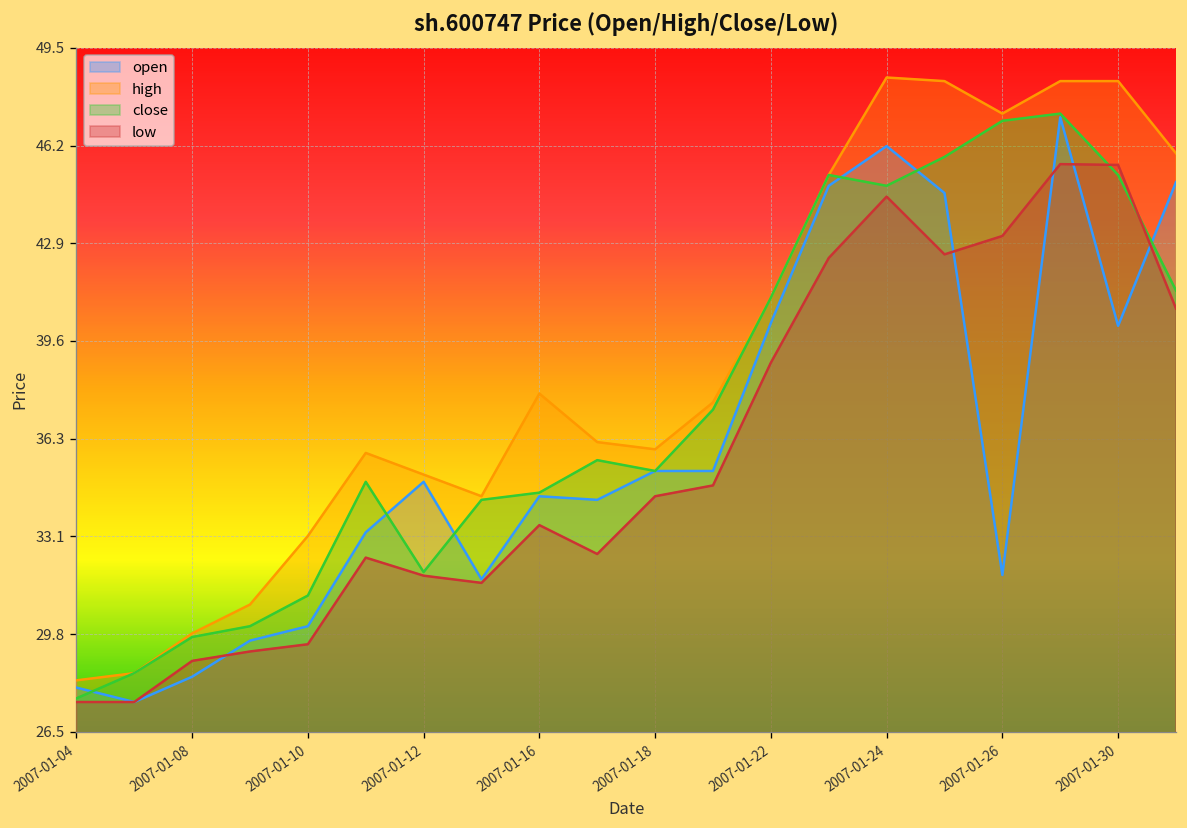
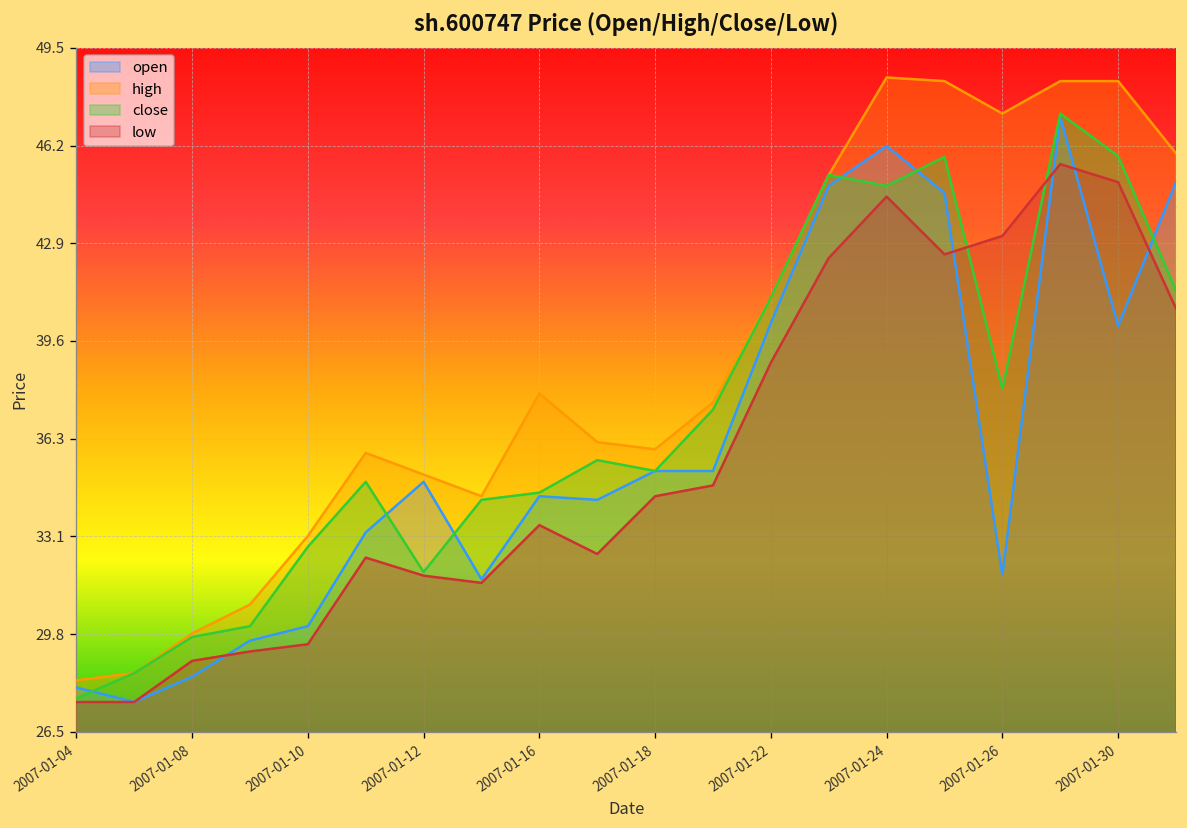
  {
    "open": {
      "2007-01-04": 28.0,
      "2007-01-08": 28.3,
      "2007-01-10": 30.0,
      "2007-01-12": 34.9,
      "2007-01-16": 34.4,
      "2007-01-22": 40.2,
      "2007-01-24": 46.2,
      "2007-01-26": 31.7,
      "2007-01-30": 40.1
    },
    "high": {
      "2007-01-04": 28.2,
      "2007-01-08": 29.8,
      "2007-01-10": 33.1,
      "2007-01-12": 35.1,
      "2007-01-16": 37.9,
      "2007-01-18": 36.0,
      "2007-01-24": 48.5,
      "2007-01-26": 47.3,
      "2007-01-30": 48.4
    },
    "close": {
      "2007-01-04": 27.6,
      "2007-01-08": 29.7,
-     "2007-01-10": 31.1,
+     "2007-01-10": 32.7,
      "2007-01-12": 31.8,
      "2007-01-16": 34.5,
      "2007-01-24": 44.9,
-     "2007-01-26": 47.0,
-     "2007-01-30": 45.2
+     "2007-01-26": 38.0,
+     "2007-01-30": 45.9
    },
    "low": {
      "2007-01-04": 27.5,
      "2007-01-08": 28.9,
      "2007-01-10": 29.4,
      "2007-01-12": 31.7,
      "2007-01-16": 33.4,
      "2007-01-18": 34.4,
      "2007-01-22": 38.9,
      "2007-01-24": 44.5,
      "2007-01-26": 43.2,
-     "2007-01-30": 45.6
+     "2007-01-30": 45.0
    }
  }
